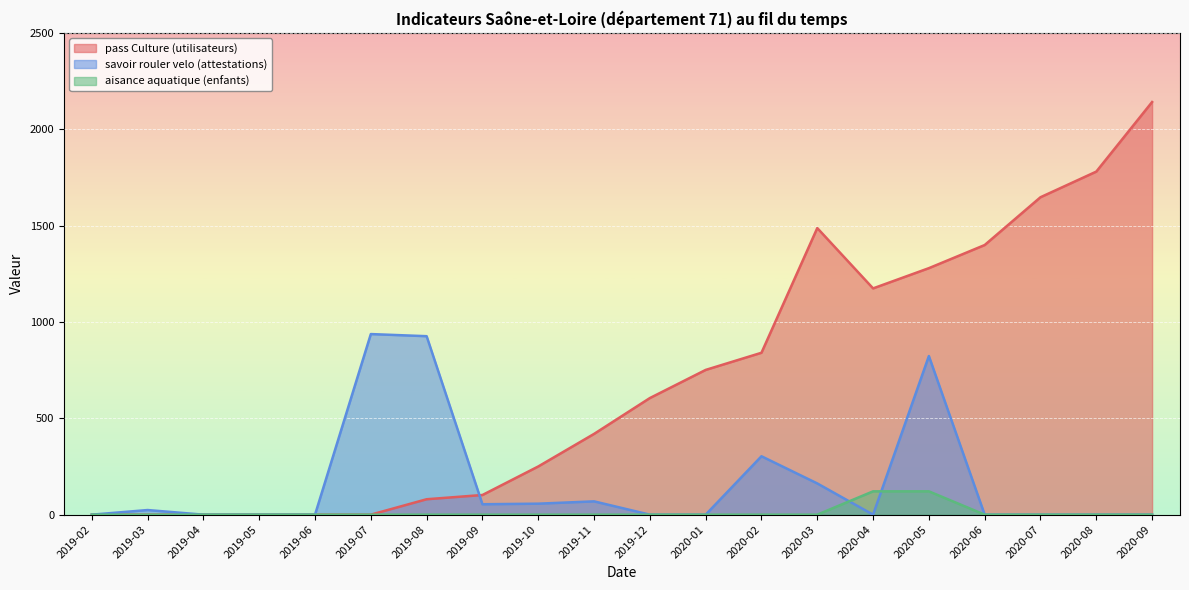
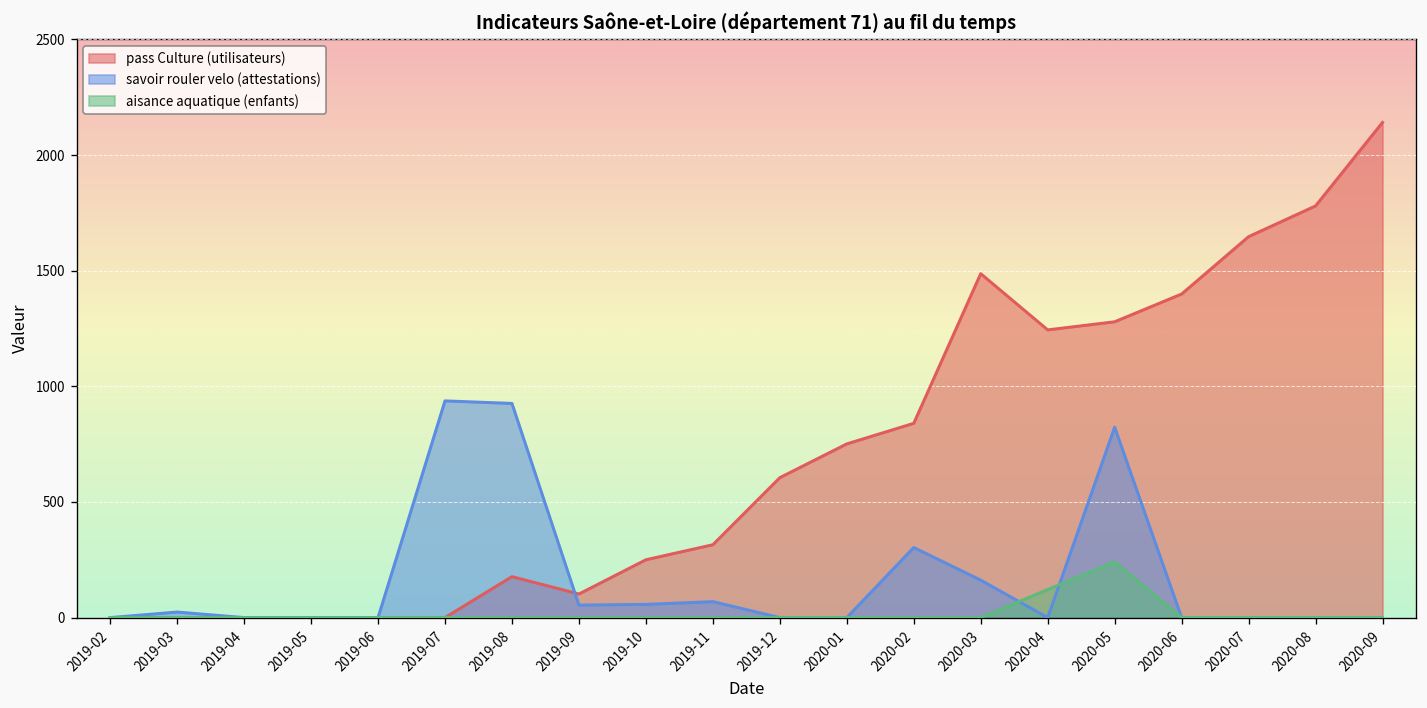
  {
    "pass Culture (utilisateurs)": {
-     "2019-08": 80,
+     "2019-08": 180,
      "2019-09": 100,
      "2019-10": 250,
-     "2019-11": 420,
+     "2019-11": 320,
      "2019-12": 610,
      "2020-01": 750,
      "2020-02": 840,
      "2020-03": 1490,
-     "2020-04": 1170,
+     "2020-04": 1240,
      "2020-05": 1280,
      "2020-06": 1400,
      "2020-07": 1650,
      "2020-08": 1780,
      "2020-09": 2140
    },
    "savoir rouler velo (attestations)": {
      "2019-03": 20,
      "2019-07": 940,
      "2019-08": 930,
      "2019-09": 50,
      "2019-10": 60,
      "2019-11": 70,
      "2020-02": 300,
      "2020-03": 160,
      "2020-04": 0,
      "2020-05": 820
    },
    "aisance aquatique (enfants)": {
      "2019-08": 0,
      "2019-09": 0,
      "2019-10": 0,
      "2019-11": 0,
      "2020-02": 0,
      "2020-03": 0,
      "2020-04": 120,
-     "2020-05": 120
+     "2020-05": 240
    }
  }
